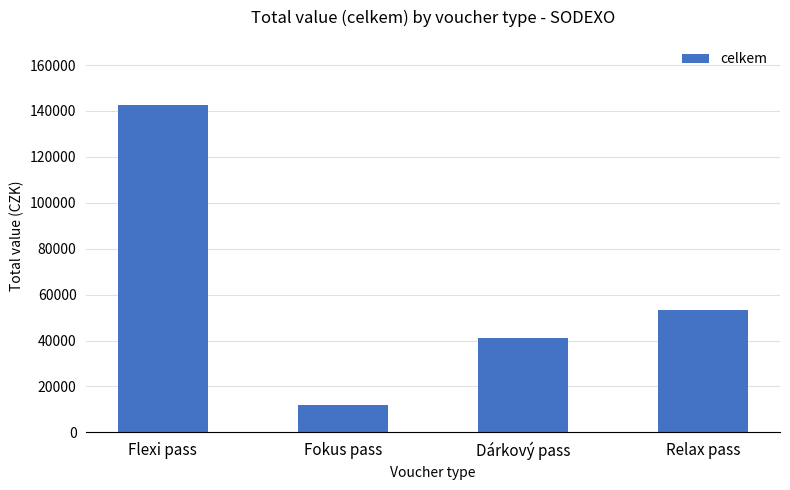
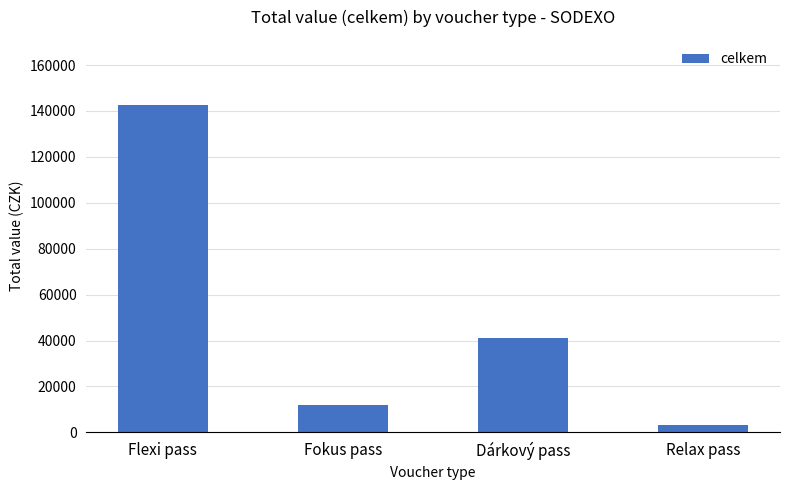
  {
    "Flexi pass": 142000,
    "Fokus pass": 12000,
    "Dárkový pass": 41000,
-   "Relax pass": 53000
+   "Relax pass": 3000
  }
